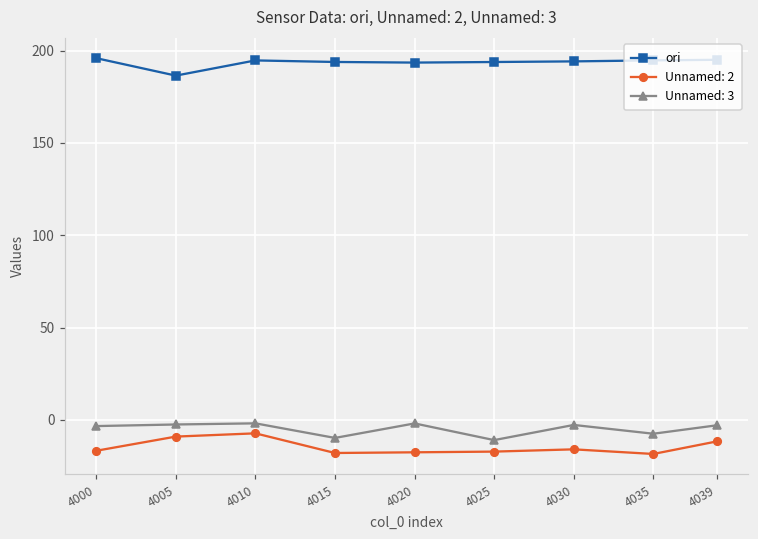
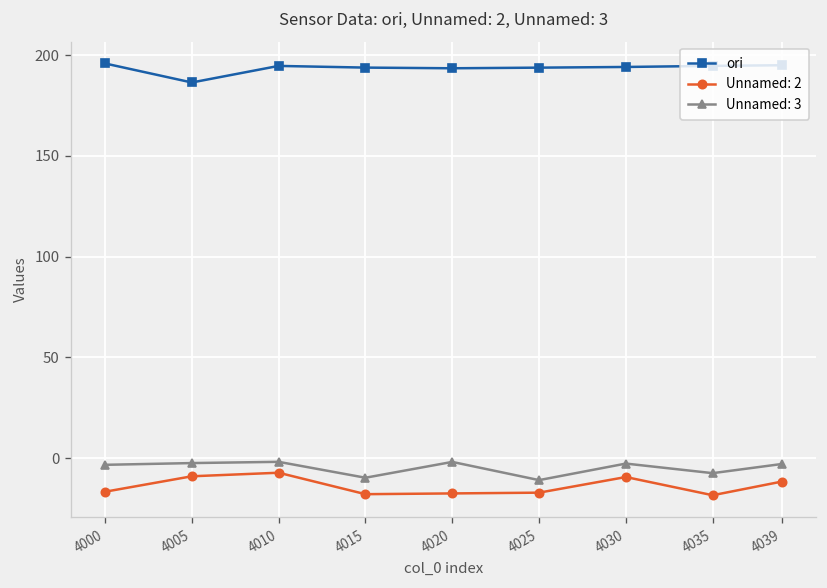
  {
    "ori": {
      "4000": 196,
      "4005": 186,
      "4010": 195,
      "4015": 194,
      "4020": 193,
      "4025": 194,
      "4030": 194
    },
    "Unnamed: 2": {
      "4000": -17,
      "4005": -9,
      "4010": -7,
      "4015": -18,
      "4020": -18,
      "4025": -17,
-     "4030": -16,
+     "4030": -9,
      "4035": -18,
      "4039": -12
    },
    "Unnamed: 3": {
      "4000": -3,
      "4005": -2,
      "4010": -2,
      "4015": -10,
      "4020": -2,
      "4025": -11,
      "4030": -3,
      "4035": -7,
      "4039": -3
    }
  }
